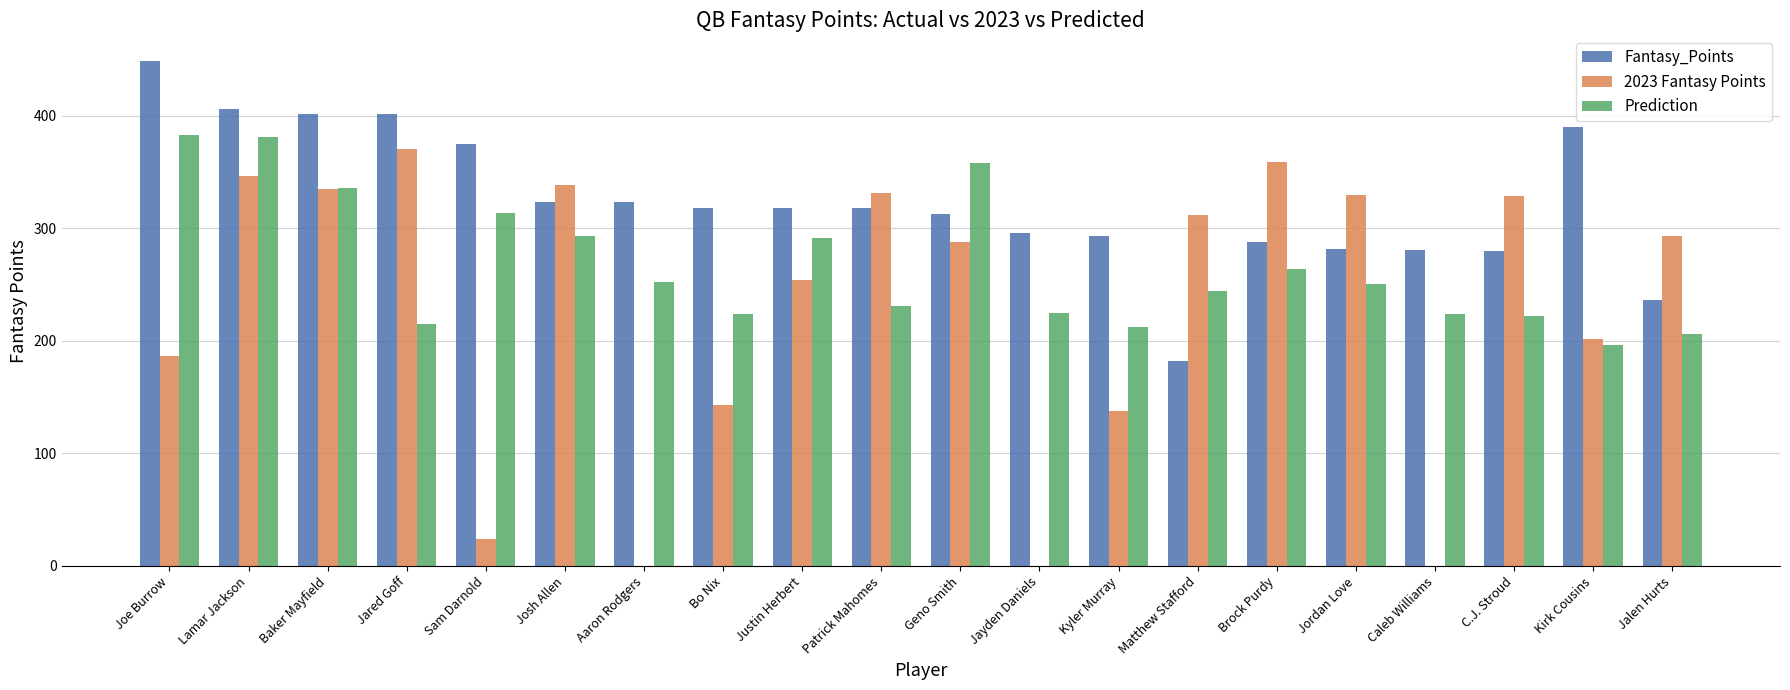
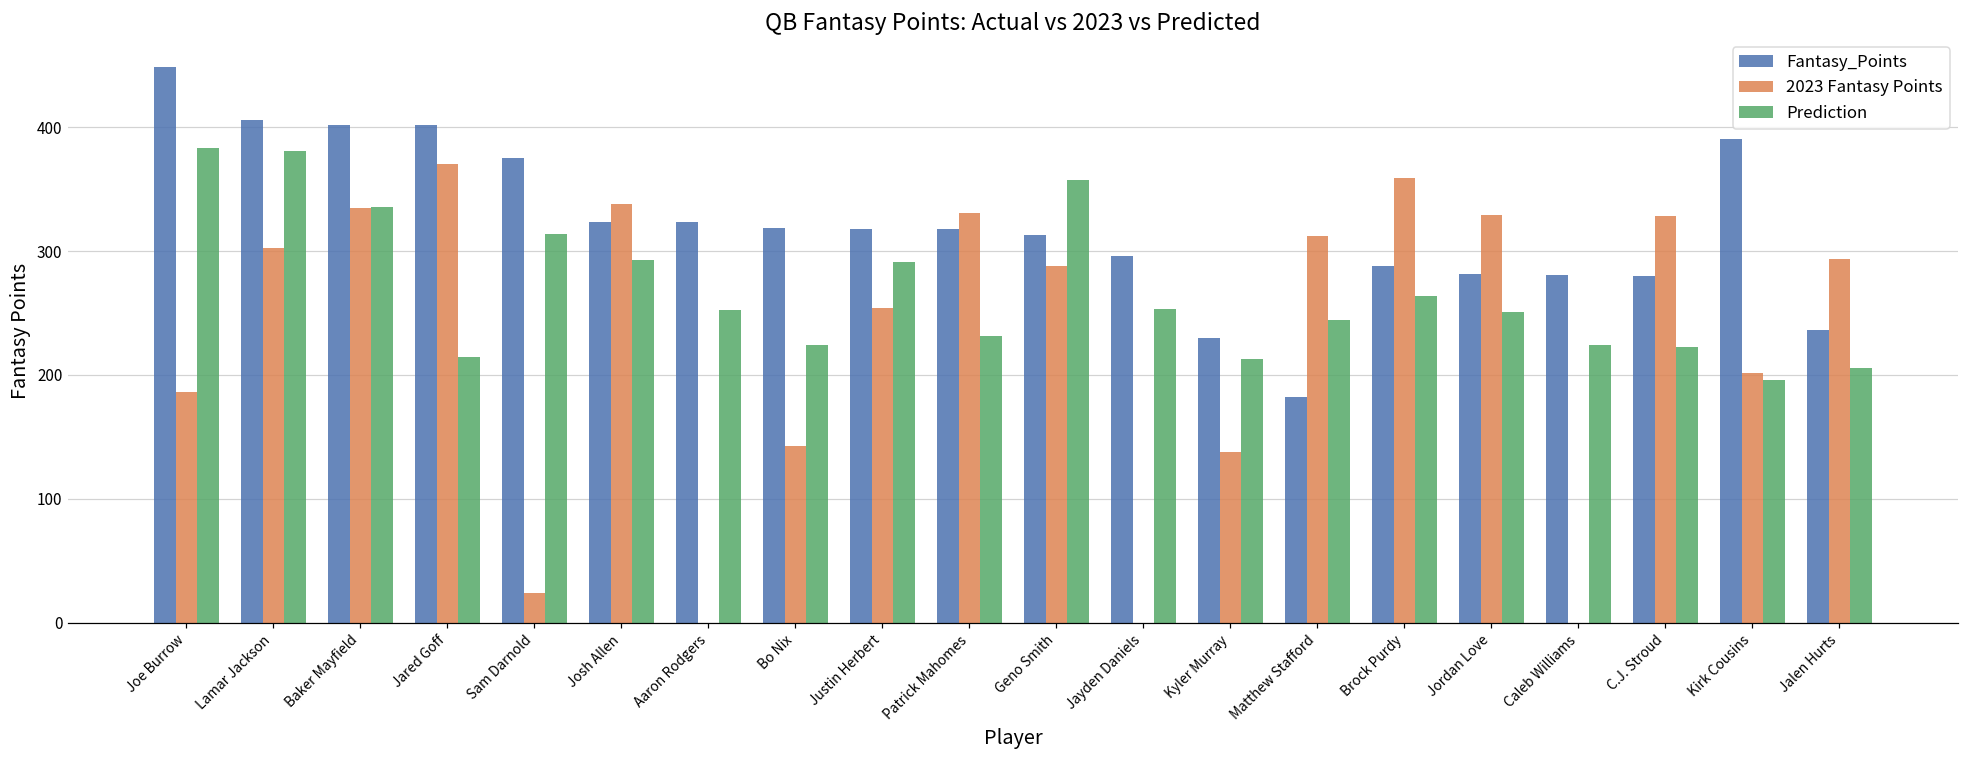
  {
    "Fantasy_Points": {
      "Joe Burrow": 449,
      "Lamar Jackson": 406,
      "Baker Mayfield": 402,
      "Jared Goff": 402,
      "Sam Darnold": 375,
      "Josh Allen": 324,
      "Aaron Rodgers": 324,
      "Bo Nix": 319,
      "Justin Herbert": 318,
      "Patrick Mahomes": 318,
      "Geno Smith": 313,
      "Jayden Daniels": 296,
-     "Kyler Murray": 293,
+     "Kyler Murray": 230,
      "Matthew Stafford": 182,
      "Brock Purdy": 288,
      "Jordan Love": 281,
      "Caleb Williams": 280,
      "C.J. Stroud": 280,
      "Kirk Cousins": 390,
      "Jalen Hurts": 236
    },
    "2023 Fantasy Points": {
      "Joe Burrow": 187,
-     "Lamar Jackson": 347,
+     "Lamar Jackson": 303,
      "Baker Mayfield": 335,
      "Jared Goff": 371,
      "Sam Darnold": 24,
      "Josh Allen": 338,
      "Aaron Rodgers": 0,
      "Bo Nix": 143,
      "Justin Herbert": 254,
      "Patrick Mahomes": 331,
      "Geno Smith": 288,
      "Jayden Daniels": 0,
      "Kyler Murray": 138,
      "Matthew Stafford": 312,
      "Brock Purdy": 359,
      "Jordan Love": 329,
      "Caleb Williams": 0,
      "C.J. Stroud": 328,
      "Kirk Cousins": 202,
      "Jalen Hurts": 293
    },
    "Prediction": {
      "Joe Burrow": 383,
      "Lamar Jackson": 381,
      "Baker Mayfield": 335,
      "Jared Goff": 215,
      "Sam Darnold": 314,
      "Josh Allen": 293,
      "Aaron Rodgers": 253,
      "Bo Nix": 224,
      "Justin Herbert": 291,
      "Patrick Mahomes": 231,
      "Geno Smith": 358,
-     "Jayden Daniels": 225,
+     "Jayden Daniels": 253,
      "Kyler Murray": 213,
      "Matthew Stafford": 244,
      "Brock Purdy": 264,
      "Jordan Love": 251,
      "Caleb Williams": 224,
      "C.J. Stroud": 222,
      "Kirk Cousins": 196,
      "Jalen Hurts": 206
    }
  }
